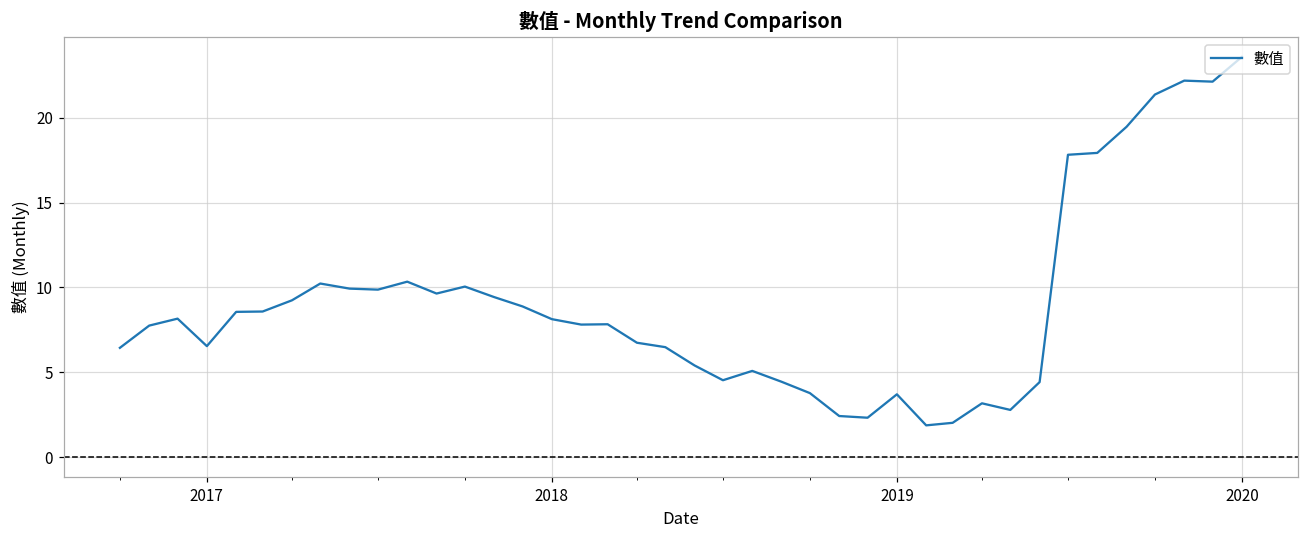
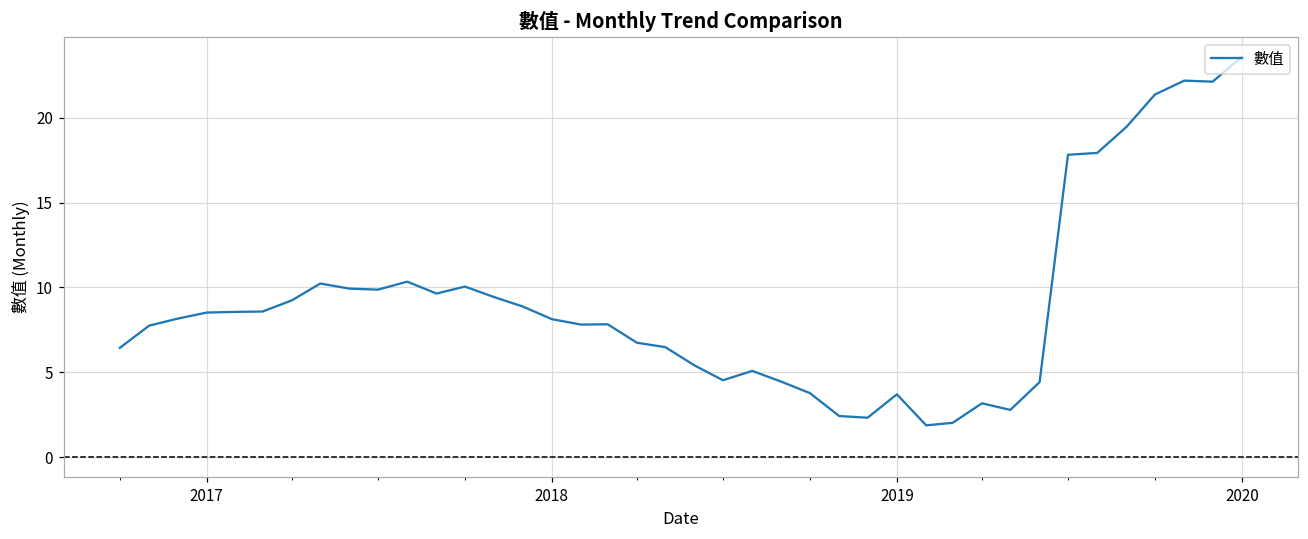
  {
-   "2017": 6.5,
+   "2017": 8.5,
    "2018": 8.1,
    "2019": 3.7
  }
